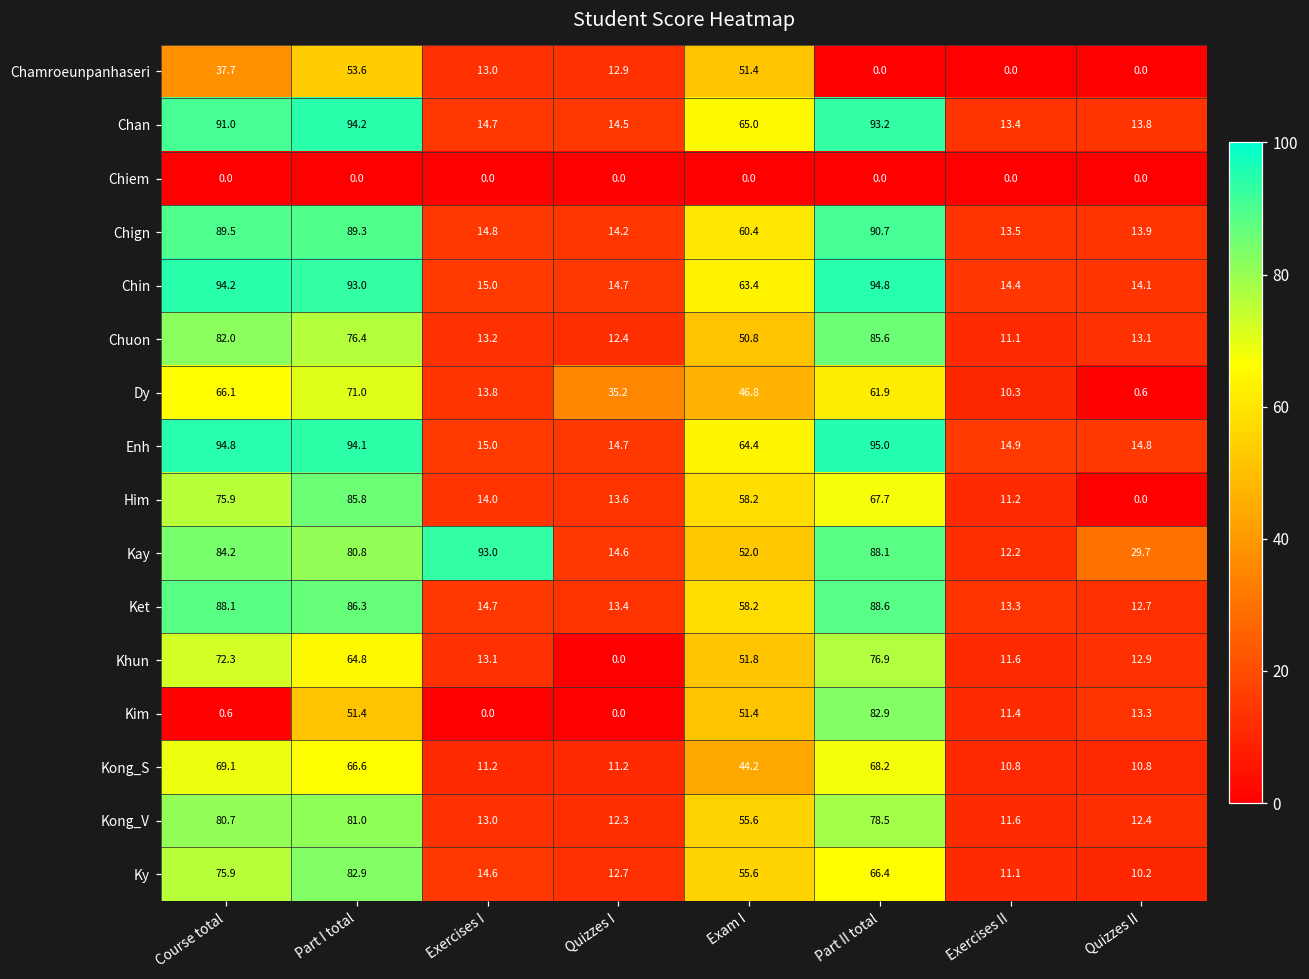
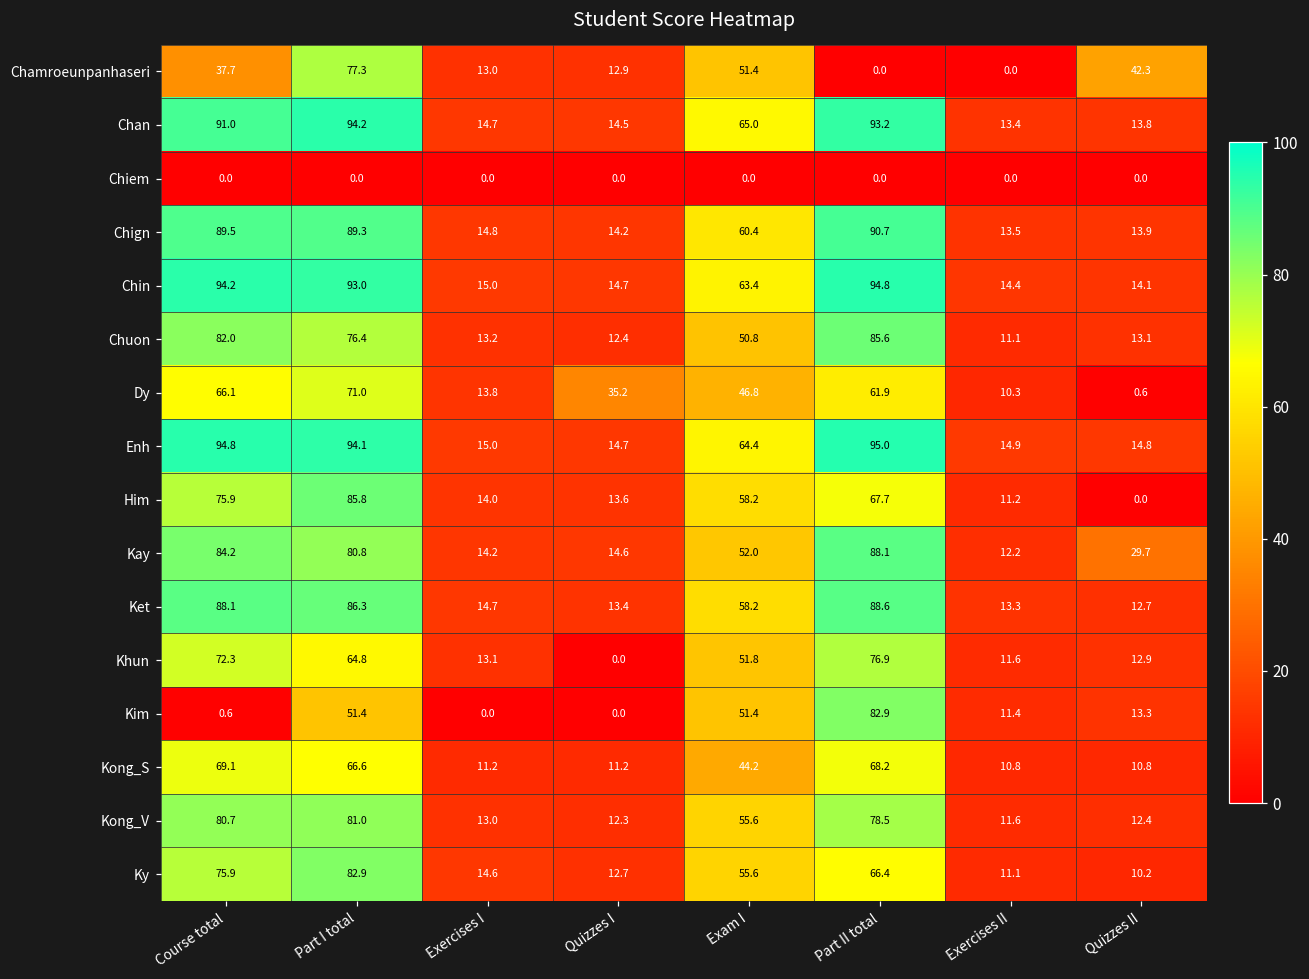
  {
    "Chamroeunpanhaseri": {
      "Course total": 37.7,
-     "Part I total": 53.6,
+     "Part I total": 77.3,
      "Exercises I": 13.0,
      "Quizzes I": 12.9,
      "Exam I": 51.4,
      "Part II total": 0.0,
      "Exercises II": 0.0,
-     "Quizzes II": 0.0
+     "Quizzes II": 42.3
    },
    "Chan": {
      "Course total": 91.0,
      "Part I total": 94.2,
      "Exercises I": 14.7,
      "Quizzes I": 14.5,
      "Exam I": 65.0,
      "Part II total": 93.2,
      "Exercises II": 13.4,
      "Quizzes II": 13.8
    },
    "Chiem": {
      "Course total": 0.0,
      "Part I total": 0.0,
      "Exercises I": 0.0,
      "Quizzes I": 0.0,
      "Exam I": 0.0,
      "Part II total": 0.0,
      "Exercises II": 0.0,
      "Quizzes II": 0.0
    },
    "Chign": {
      "Course total": 89.5,
      "Part I total": 89.3,
      "Exercises I": 14.8,
      "Quizzes I": 14.2,
      "Exam I": 60.4,
      "Part II total": 90.7,
      "Exercises II": 13.5,
      "Quizzes II": 13.9
    },
    "Chin": {
      "Course total": 94.2,
      "Part I total": 93.0,
      "Exercises I": 15.0,
      "Quizzes I": 14.7,
      "Exam I": 63.4,
      "Part II total": 94.8,
      "Exercises II": 14.4,
      "Quizzes II": 14.1
    },
    "Chuon": {
      "Course total": 82.0,
      "Part I total": 76.4,
      "Exercises I": 13.2,
      "Quizzes I": 12.4,
      "Exam I": 50.8,
      "Part II total": 85.6,
      "Exercises II": 11.1,
      "Quizzes II": 13.1
    },
    "Dy": {
      "Course total": 66.1,
      "Part I total": 71.0,
      "Exercises I": 13.8,
      "Quizzes I": 35.2,
      "Exam I": 46.8,
      "Part II total": 61.9,
      "Exercises II": 10.3,
      "Quizzes II": 0.6
    },
    "Enh": {
      "Course total": 94.8,
      "Part I total": 94.1,
      "Exercises I": 15.0,
      "Quizzes I": 14.7,
      "Exam I": 64.4,
      "Part II total": 95.0,
      "Exercises II": 14.9,
      "Quizzes II": 14.8
    },
    "Him": {
      "Course total": 75.9,
      "Part I total": 85.8,
      "Exercises I": 14.0,
      "Quizzes I": 13.6,
      "Exam I": 58.2,
      "Part II total": 67.7,
      "Exercises II": 11.2,
      "Quizzes II": 0.0
    },
    "Kay": {
      "Course total": 84.2,
      "Part I total": 80.8,
-     "Exercises I": 93.0,
+     "Exercises I": 14.2,
      "Quizzes I": 14.6,
      "Exam I": 52.0,
      "Part II total": 88.1,
      "Exercises II": 12.2,
      "Quizzes II": 29.7
    },
    "Ket": {
      "Course total": 88.1,
      "Part I total": 86.3,
      "Exercises I": 14.7,
      "Quizzes I": 13.4,
      "Exam I": 58.2,
      "Part II total": 88.6,
      "Exercises II": 13.3,
      "Quizzes II": 12.7
    },
    "Khun": {
      "Course total": 72.3,
      "Part I total": 64.8,
      "Exercises I": 13.1,
      "Quizzes I": 0.0,
      "Exam I": 51.8,
      "Part II total": 76.9,
      "Exercises II": 11.6,
      "Quizzes II": 12.9
    },
    "Kim": {
      "Course total": 0.6,
      "Part I total": 51.4,
      "Exercises I": 0.0,
      "Quizzes I": 0.0,
      "Exam I": 51.4,
      "Part II total": 82.9,
      "Exercises II": 11.4,
      "Quizzes II": 13.3
    },
    "Kong_S": {
      "Course total": 69.1,
      "Part I total": 66.6,
      "Exercises I": 11.2,
      "Quizzes I": 11.2,
      "Exam I": 44.2,
      "Part II total": 68.2,
      "Exercises II": 10.8,
      "Quizzes II": 10.8
    },
    "Kong_V": {
      "Course total": 80.7,
      "Part I total": 81.0,
      "Exercises I": 13.0,
      "Quizzes I": 12.3,
      "Exam I": 55.6,
      "Part II total": 78.5,
      "Exercises II": 11.6,
      "Quizzes II": 12.4
    },
    "Ky": {
      "Course total": 75.9,
      "Part I total": 82.9,
      "Exercises I": 14.6,
      "Quizzes I": 12.7,
      "Exam I": 55.6,
      "Part II total": 66.4,
      "Exercises II": 11.1,
      "Quizzes II": 10.2
    }
  }
